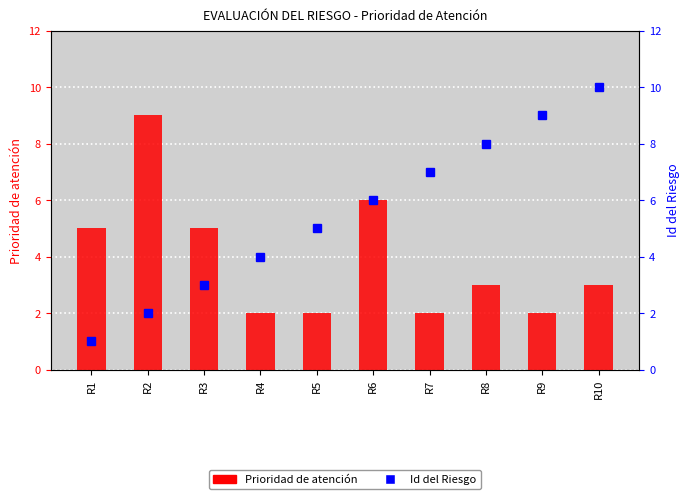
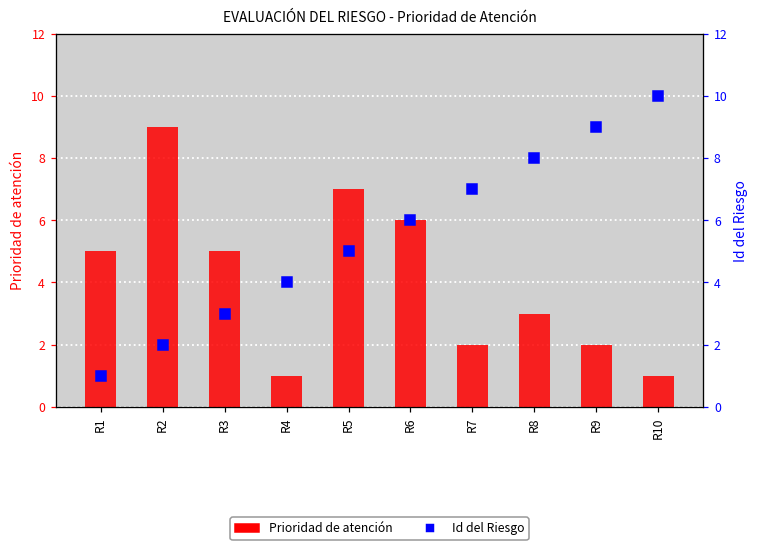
  {
    "Prioridad de atención": {
      "R1": 5,
      "R2": 9,
      "R3": 5,
-     "R4": 2,
-     "R5": 2,
+     "R4": 1,
+     "R5": 7,
      "R6": 6,
      "R7": 2,
      "R8": 3,
      "R9": 2,
-     "R10": 3
+     "R10": 1
    }
  }
